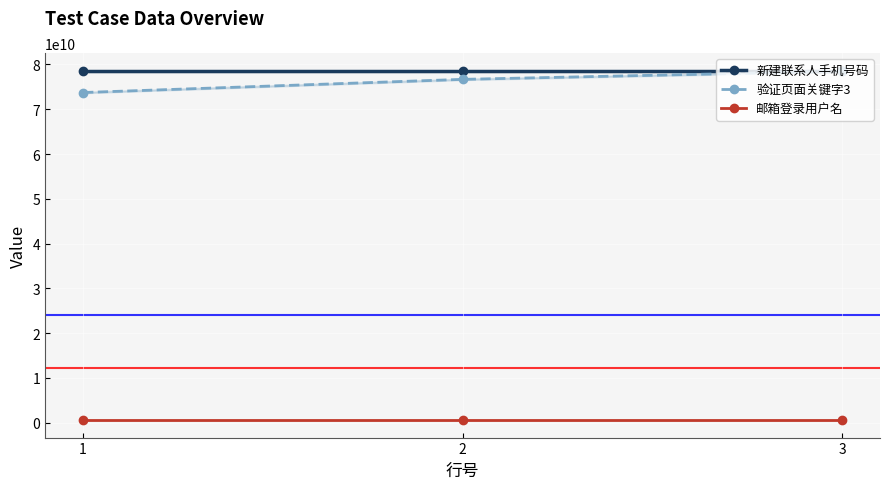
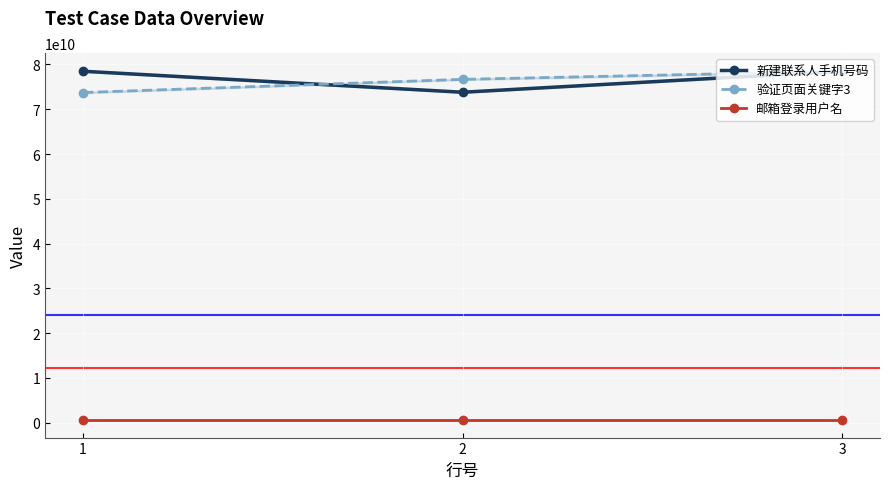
  {
    "新建联系人手机号码": {
      "1": 78000000000,
-     "2": 78000000000
+     "2": 74000000000
    },
    "邮箱登录用户名": {
      "1": 1000000000,
      "2": 1000000000,
      "3": 1000000000
    }
  }
